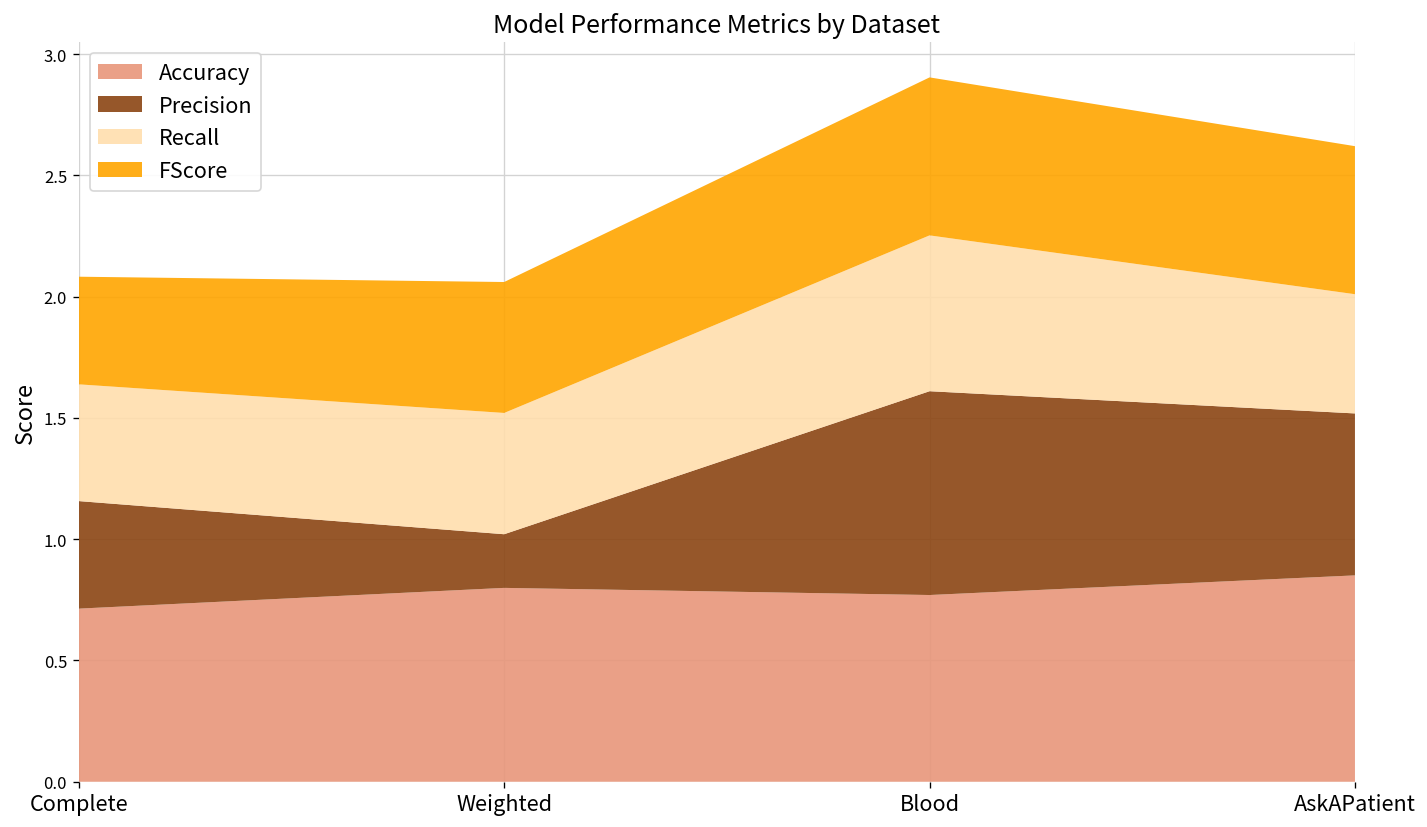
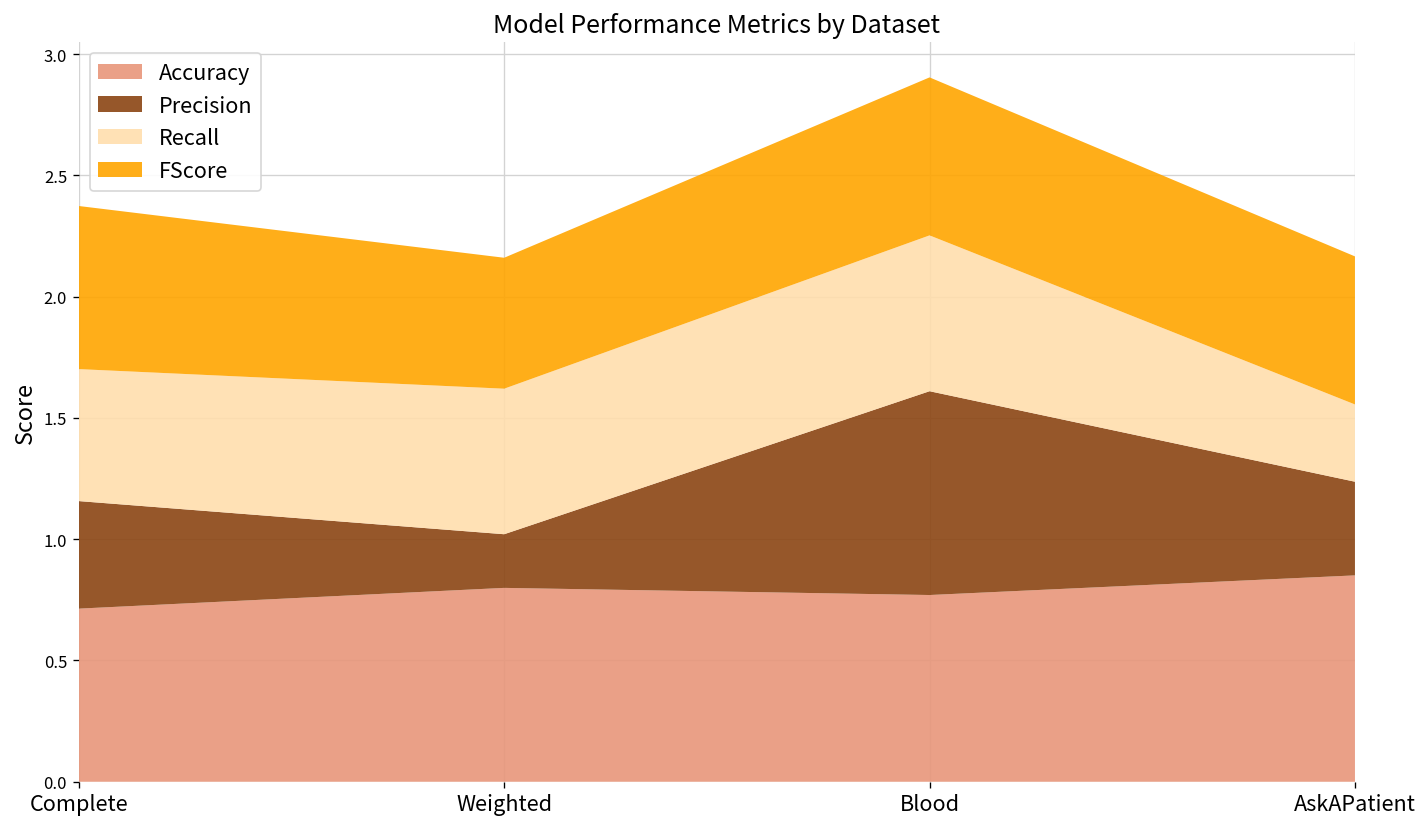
  {
    "Accuracy": {
      "Complete": 0.71,
      "Weighted": 0.80,
      "Blood": 0.77,
      "AskAPatient": 0.85
    },
    "Precision": {
      "Complete": 0.44,
      "Weighted": 0.22,
      "Blood": 0.84,
-     "AskAPatient": 0.67
+     "AskAPatient": 0.39
    },
    "Recall": {
-     "Complete": 0.48,
-     "Weighted": 0.5,
+     "Complete": 0.54,
+     "Weighted": 0.6,
      "Blood": 0.64,
-     "AskAPatient": 0.49
+     "AskAPatient": 0.32
    },
    "FScore": {
-     "Complete": 0.44,
+     "Complete": 0.67,
      "Weighted": 0.54,
      "Blood": 0.65,
      "AskAPatient": 0.61
    }
  }
